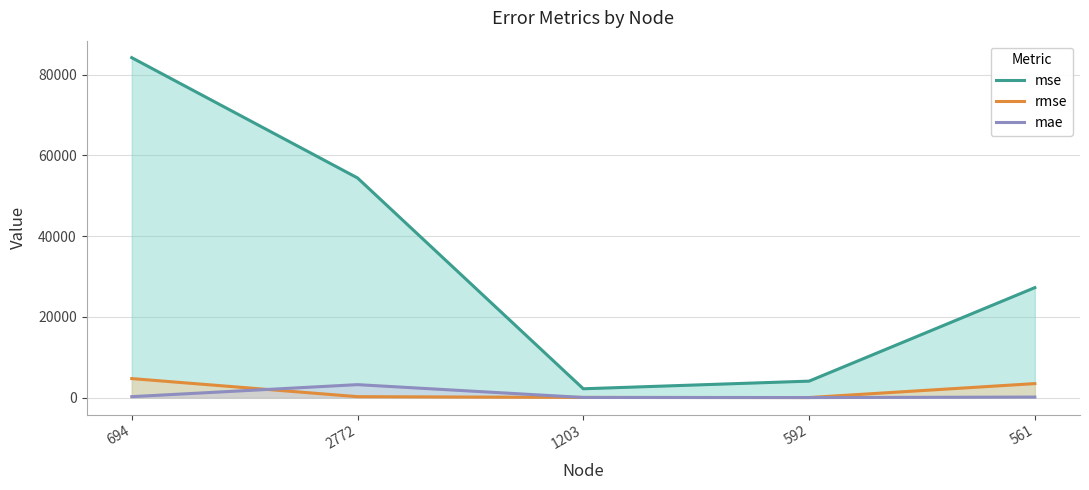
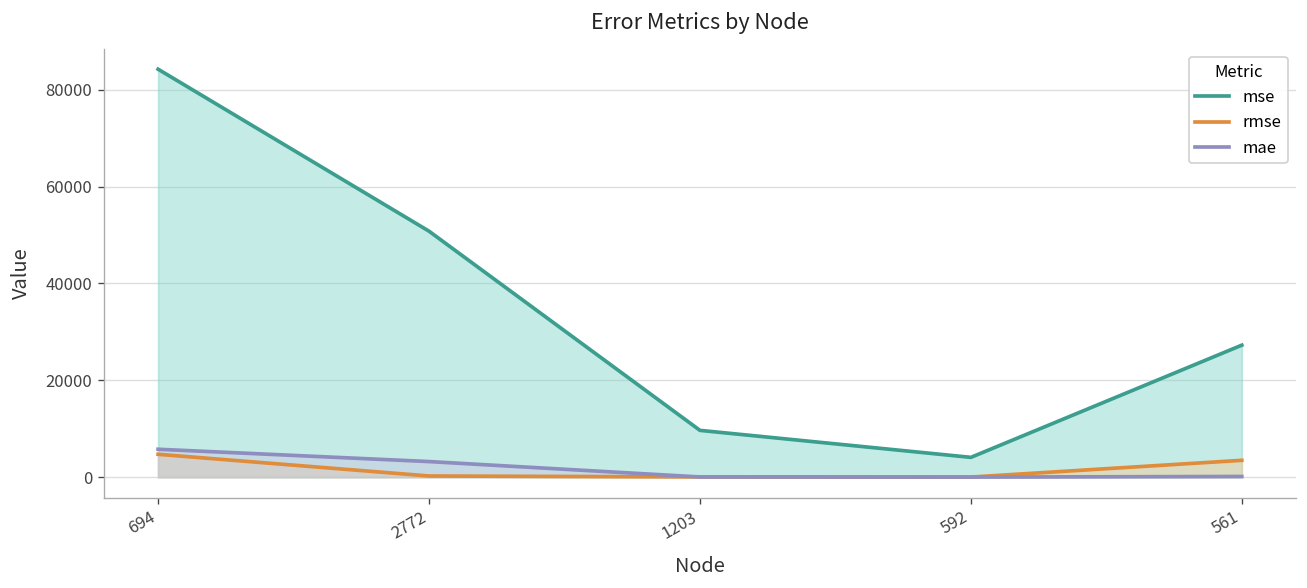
  {
    "mse": {
      "694": 84000,
-     "2772": 54000,
-     "1203": 2000,
+     "2772": 51000,
+     "1203": 10000,
      "592": 4000,
      "561": 27000
    },
    "rmse": {
      "694": 5000,
      "2772": 0,
      "561": 3000
    },
    "mae": {
-     "694": 0,
+     "694": 6000,
      "2772": 3000,
      "561": 0
    }
  }
